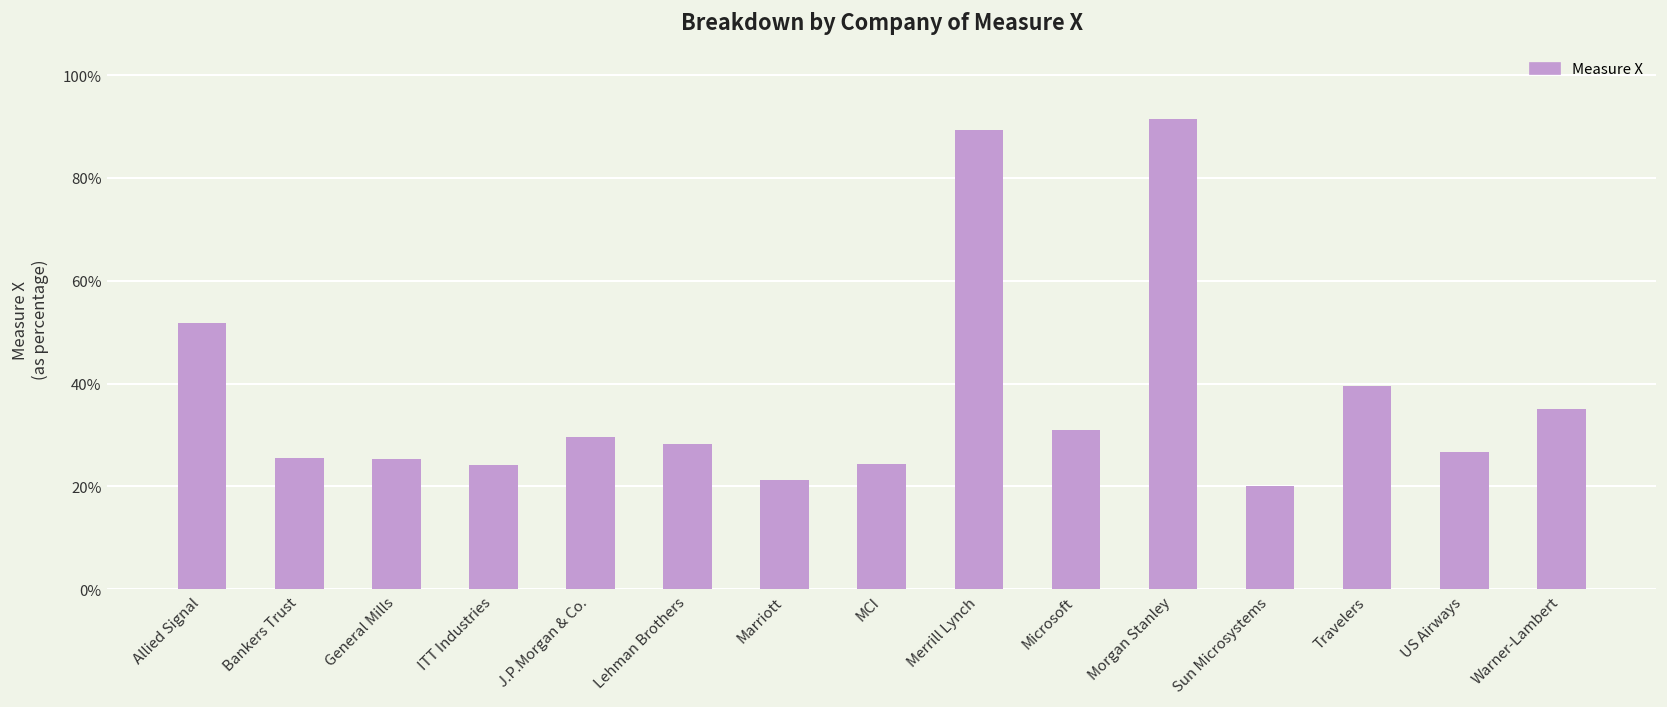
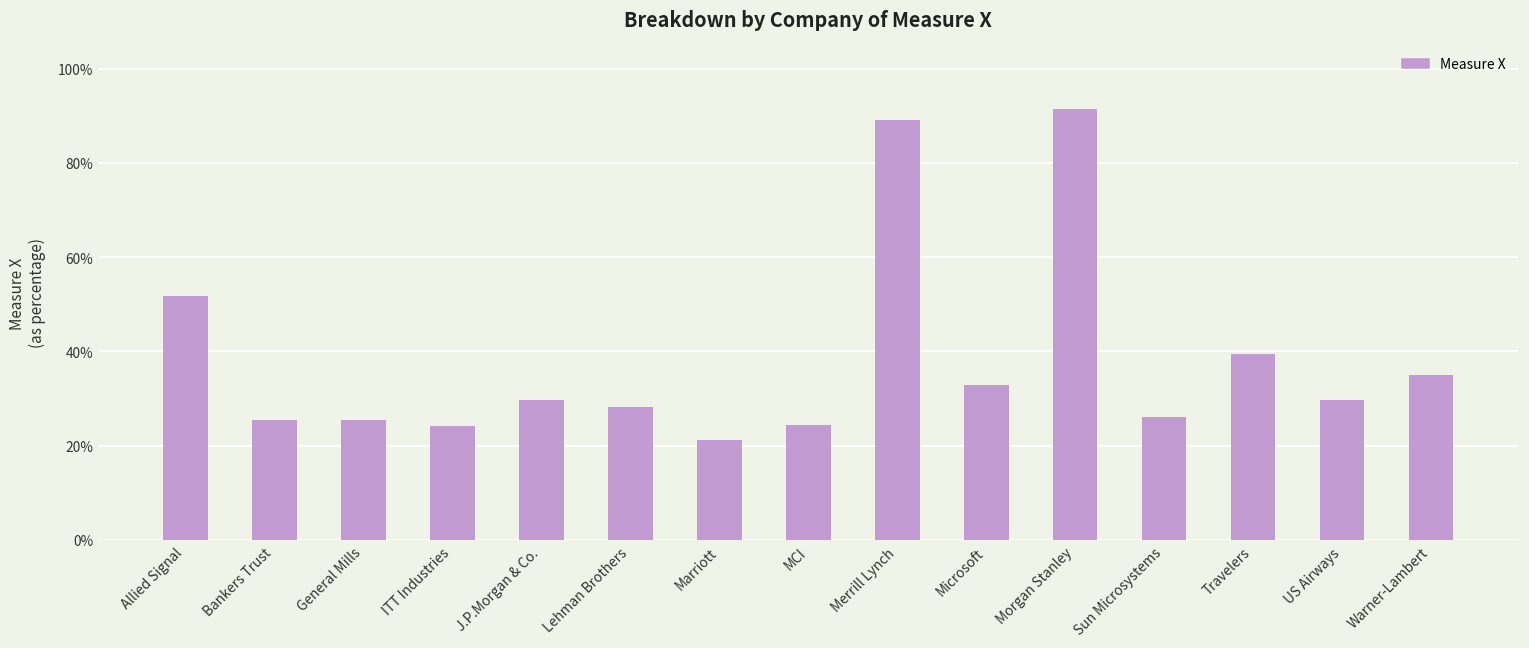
  {
    "Allied Signal": "52%",
    "Bankers Trust": "26%",
    "General Mills": "25%",
    "ITT Industries": "24%",
    "J.P.Morgan & Co.": "30%",
    "Lehman Brothers": "28%",
    "Marriott": "21%",
    "MCI": "24%",
    "Merrill Lynch": "89%",
-   "Microsoft": "31%",
+   "Microsoft": "33%",
    "Morgan Stanley": "91%",
-   "Sun Microsystems": "20%",
+   "Sun Microsystems": "26%",
    "Travelers": "39%",
-   "US Airways": "27%",
+   "US Airways": "30%",
    "Warner-Lambert": "35%"
  }
